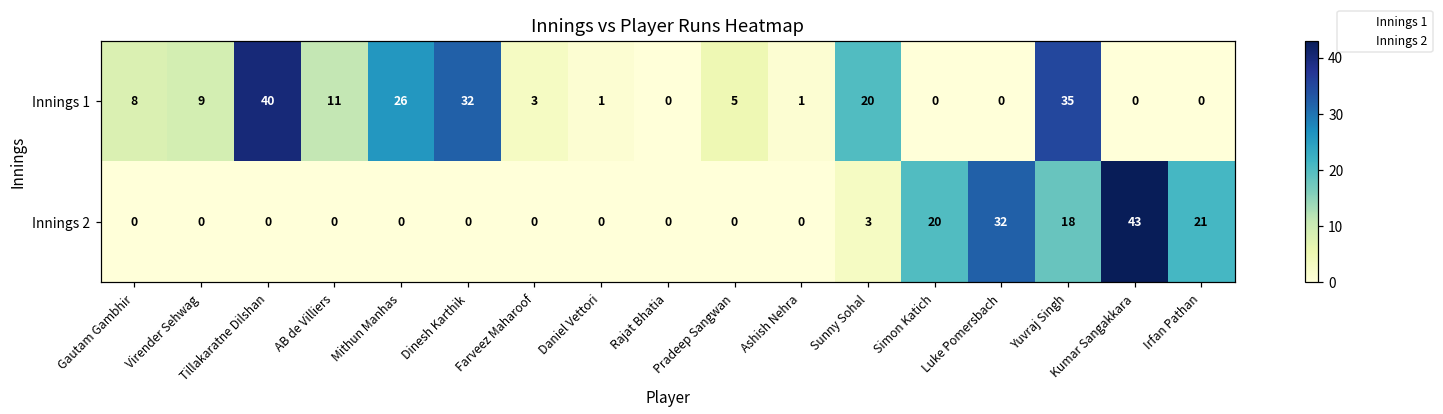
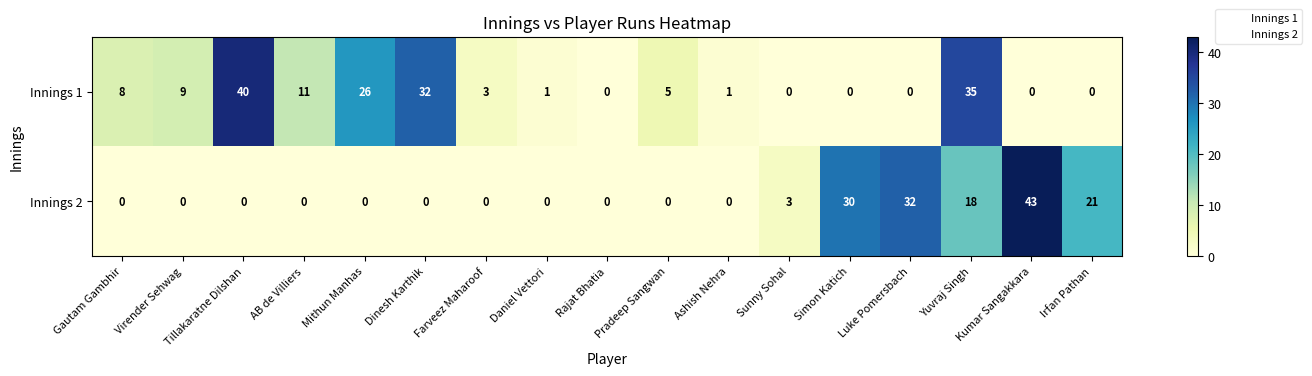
  {
    "Innings 1": {
      "Gautam Gambhir": 8,
      "Virender Sehwag": 9,
      "Tillakaratne Dilshan": 40,
      "AB de Villiers": 11,
      "Mithun Manhas": 26,
      "Dinesh Karthik": 32,
      "Farveez Maharoof": 3,
      "Daniel Vettori": 1,
      "Rajat Bhatia": 0,
      "Pradeep Sangwan": 5,
      "Ashish Nehra": 1,
-     "Sunny Sohal": 20,
+     "Sunny Sohal": 0,
      "Simon Katich": 0,
      "Luke Pomersbach": 0,
      "Yuvraj Singh": 35,
      "Kumar Sangakkara": 0,
      "Irfan Pathan": 0
    },
    "Innings 2": {
      "Gautam Gambhir": 0,
      "Virender Sehwag": 0,
      "Tillakaratne Dilshan": 0,
      "AB de Villiers": 0,
      "Mithun Manhas": 0,
      "Dinesh Karthik": 0,
      "Farveez Maharoof": 0,
      "Daniel Vettori": 0,
      "Rajat Bhatia": 0,
      "Pradeep Sangwan": 0,
      "Ashish Nehra": 0,
      "Sunny Sohal": 3,
-     "Simon Katich": 20,
+     "Simon Katich": 30,
      "Luke Pomersbach": 32,
      "Yuvraj Singh": 18,
      "Kumar Sangakkara": 43,
      "Irfan Pathan": 21
    }
  }
